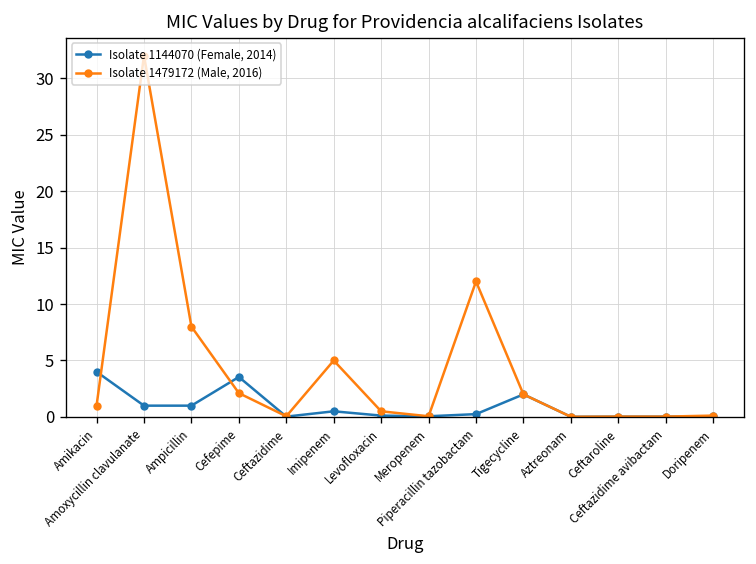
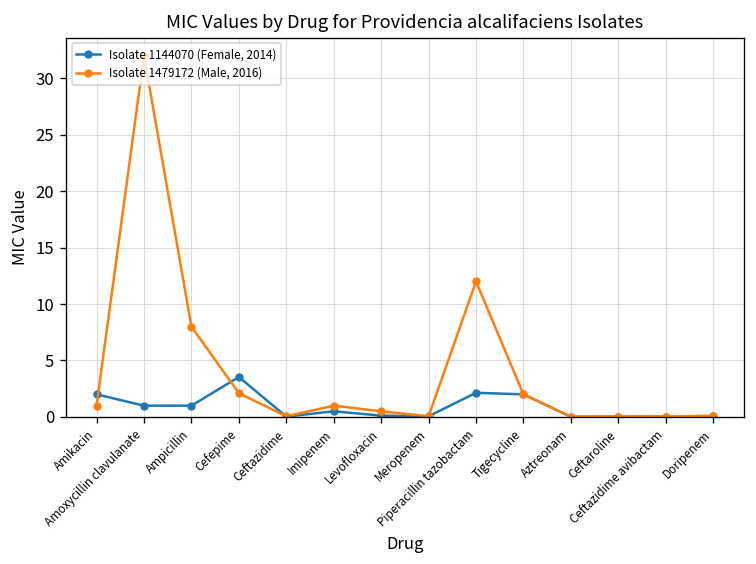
  {
    "Isolate 1144070 (Female, 2014)": {
-     "Amikacin": 4,
+     "Amikacin": 2,
      "Amoxycillin clavulanate": 1,
      "Ampicillin": 1,
      "Cefepime": 4,
      "Imipenem": 1,
      "Levofloxacin": 0,
-     "Piperacillin tazobactam": 0
+     "Piperacillin tazobactam": 2
    },
    "Isolate 1479172 (Male, 2016)": {
      "Amikacin": 1,
      "Ampicillin": 8,
      "Cefepime": 2,
-     "Imipenem": 5,
+     "Imipenem": 1,
      "Levofloxacin": 1,
      "Piperacillin tazobactam": 12
    }
  }
